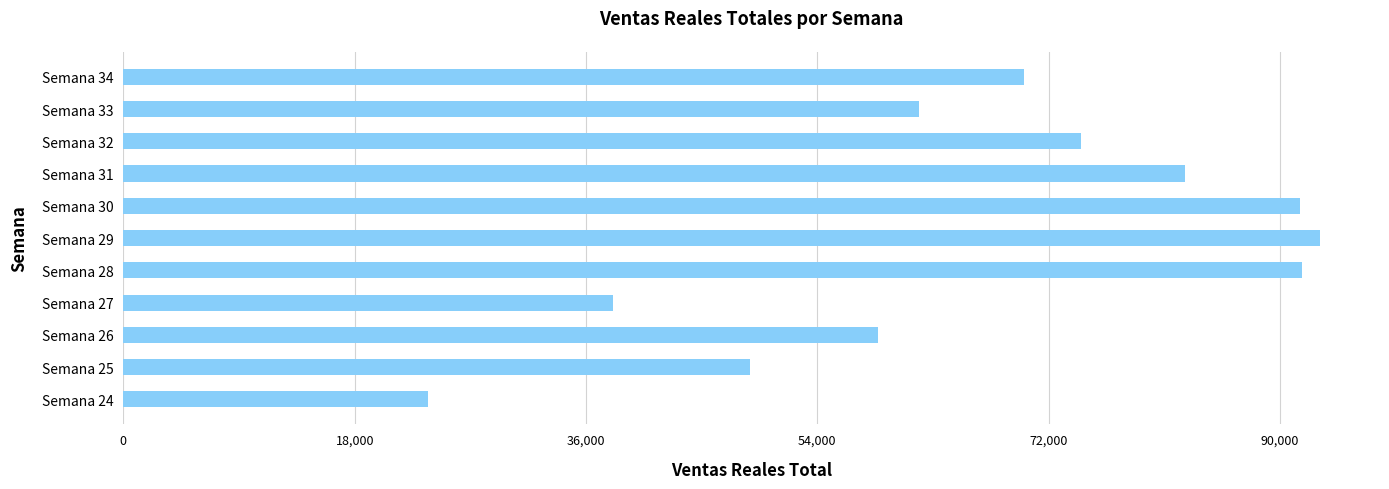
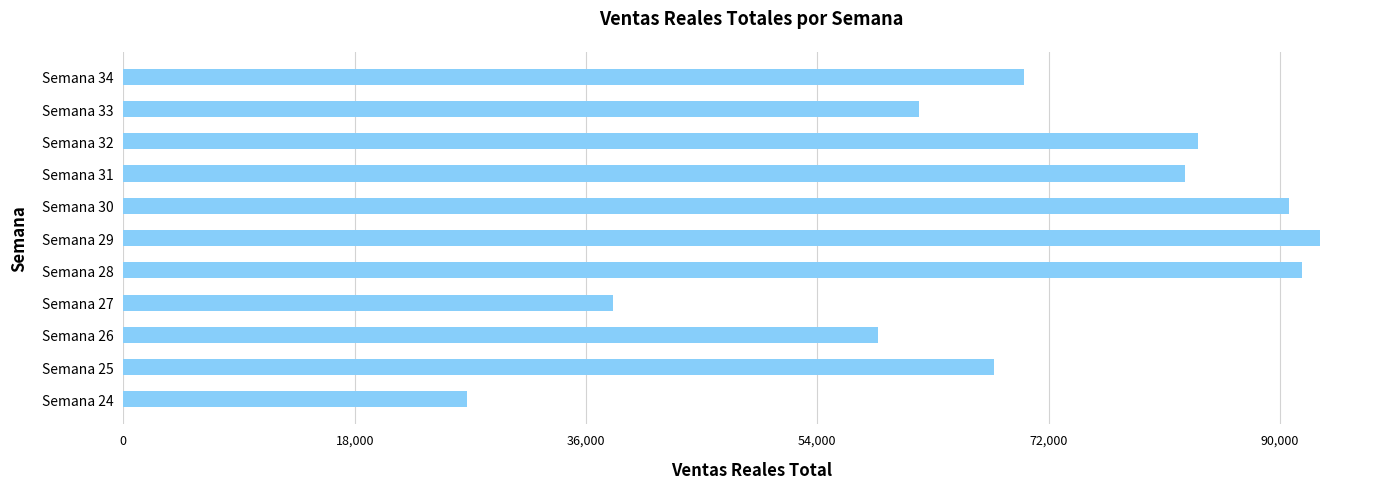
  {
    "Semana 34": "70,000",
    "Semana 33": "61,900",
-   "Semana 32": "74,600",
+   "Semana 32": "83,700",
    "Semana 31": "82,600",
-   "Semana 30": "91,500",
+   "Semana 30": "90,700",
    "Semana 29": "93,100",
    "Semana 28": "91,700",
    "Semana 27": "38,100",
    "Semana 26": "58,700",
-   "Semana 25": "48,800",
-   "Semana 24": "23,700"
+   "Semana 25": "67,800",
+   "Semana 24": "26,700"
  }
